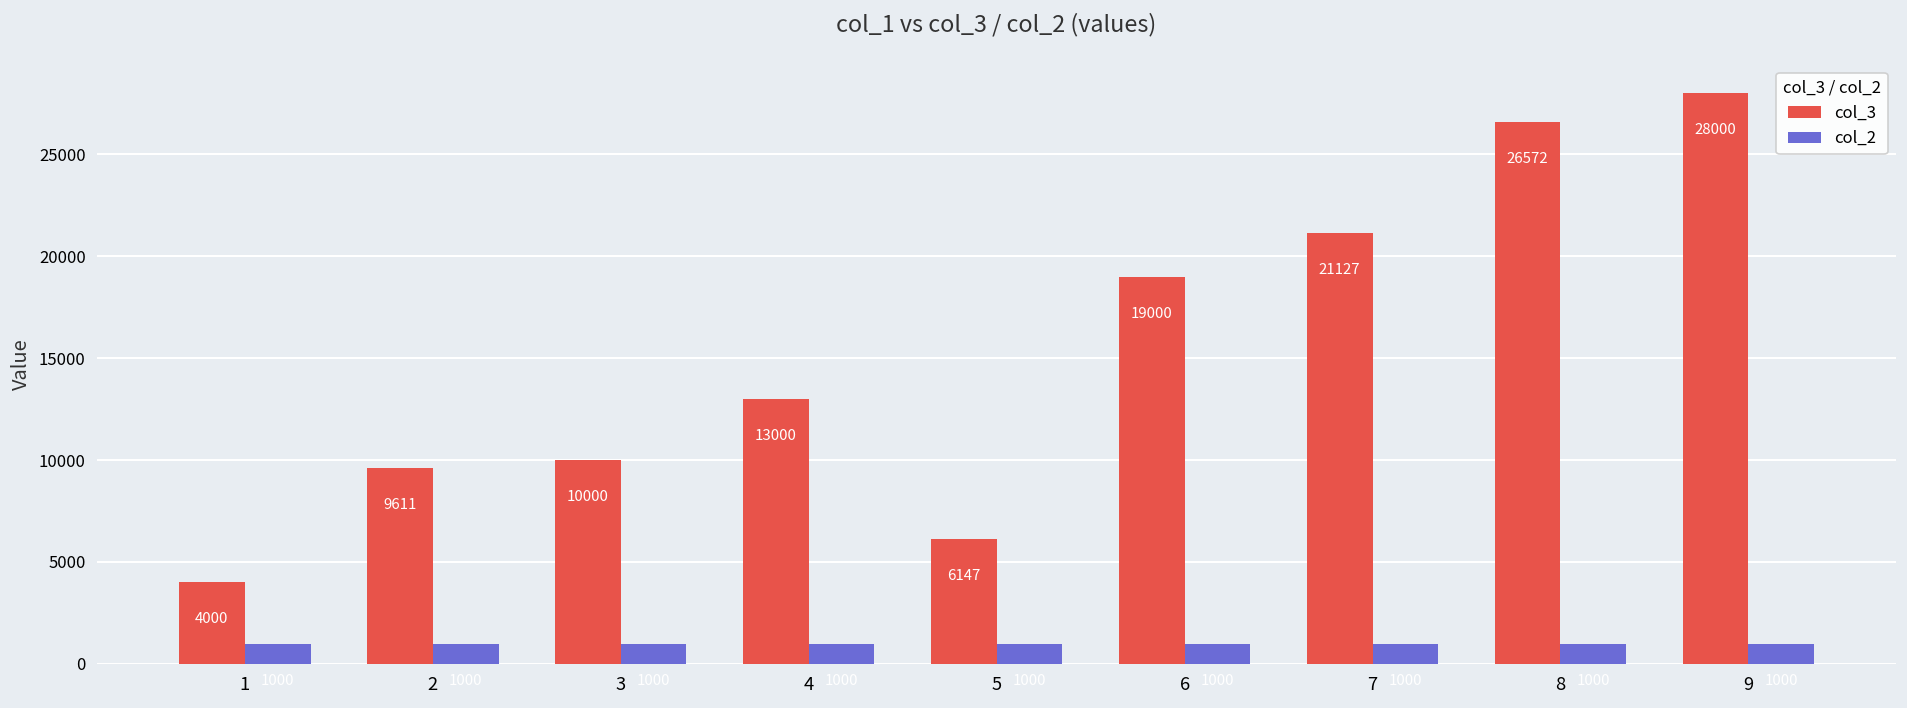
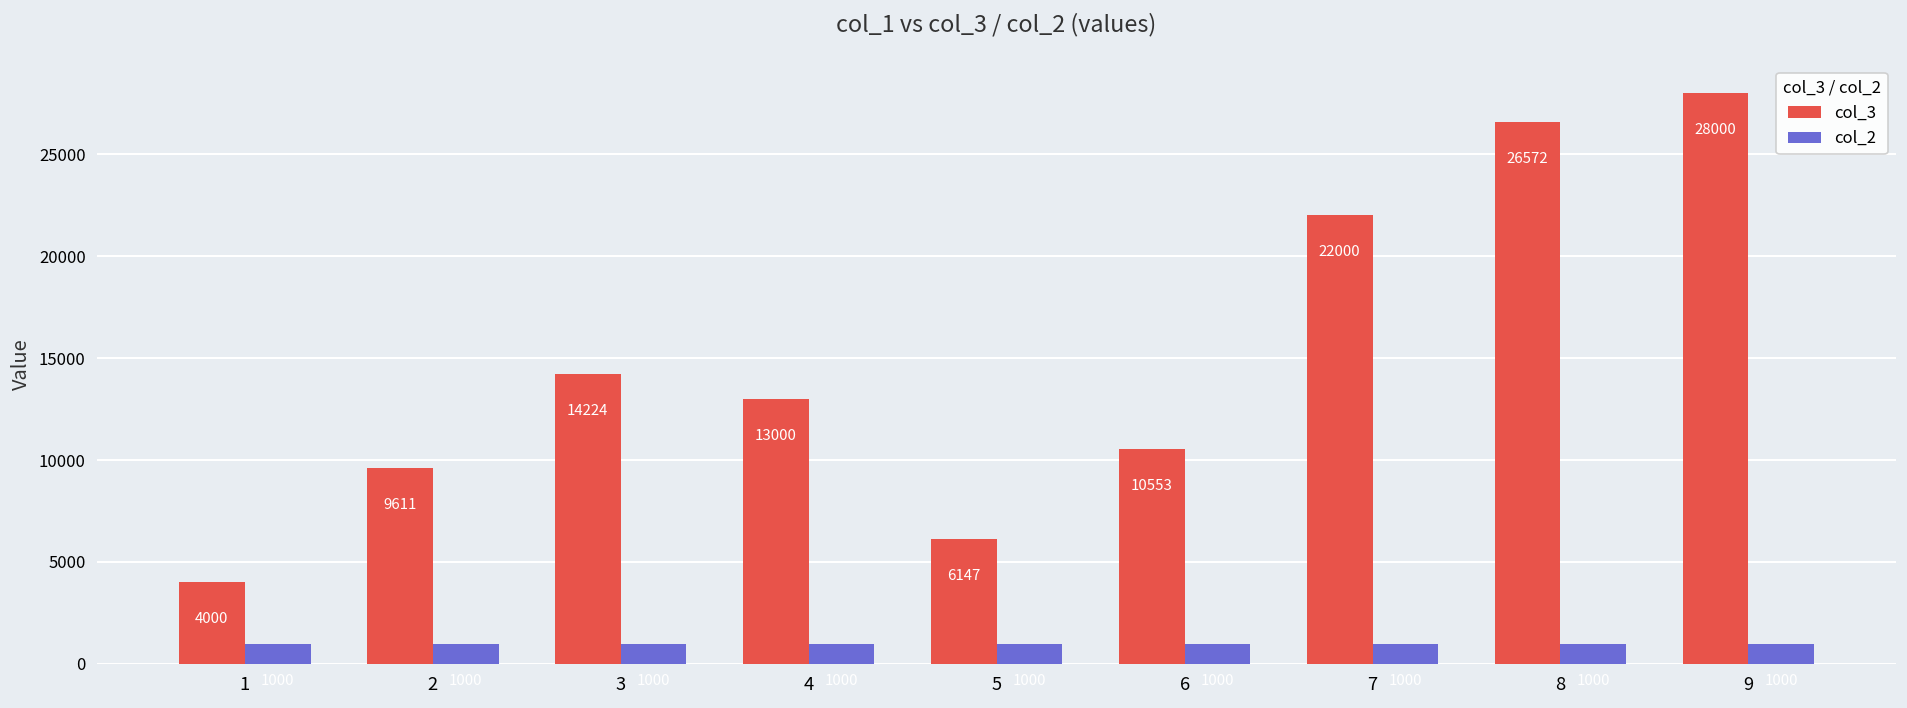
  {
    "col_3": {
      "1": 4000,
      "2": 9611,
-     "3": 10000,
+     "3": 14224,
      "4": 13000,
      "5": 6147,
-     "6": 19000,
-     "7": 21127,
+     "6": 10553,
+     "7": 22000,
      "8": 26572,
      "9": 28000
    },
    "col_2": {
      "1": 1000,
      "2": 1000,
      "3": 1000,
      "4": 1000,
      "5": 1000,
      "6": 1000,
      "7": 1000,
      "8": 1000,
      "9": 1000
    }
  }
